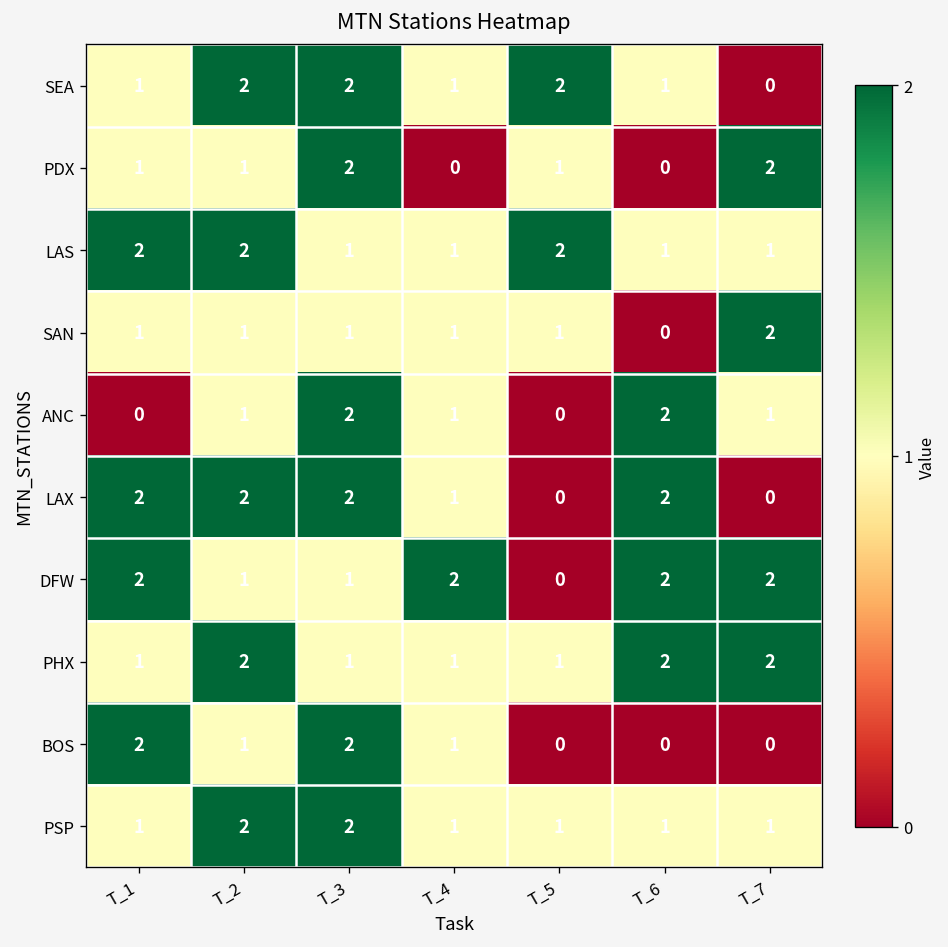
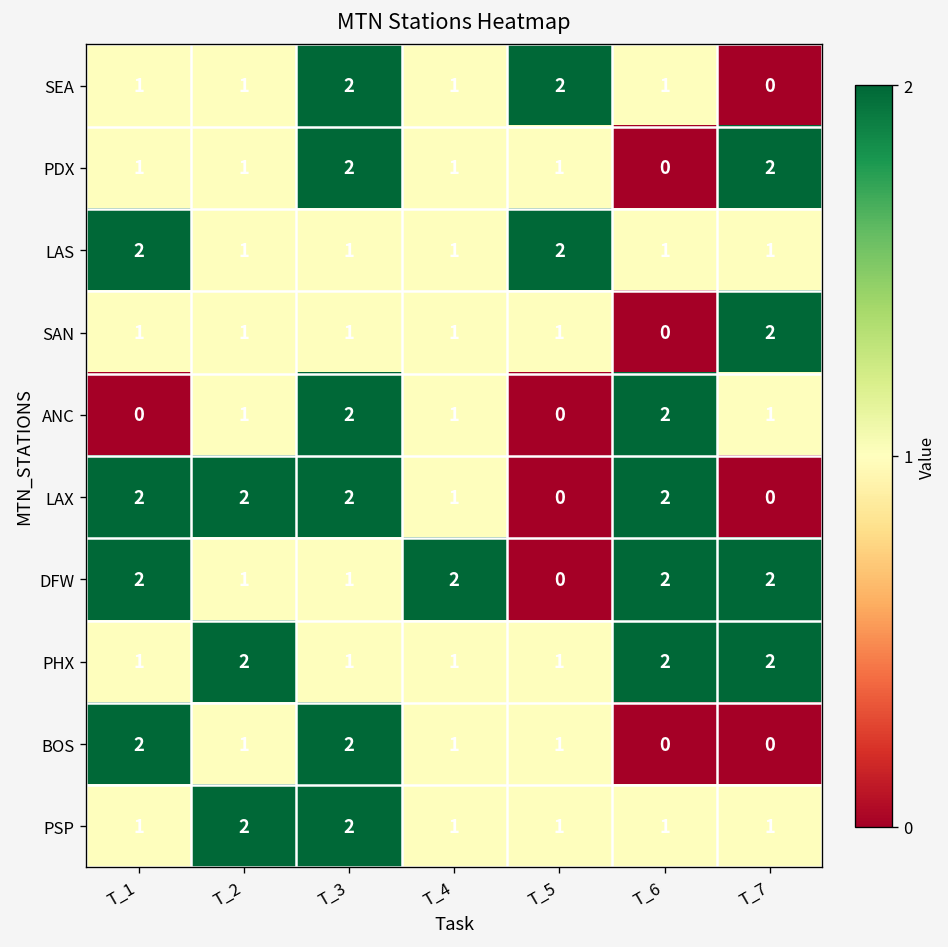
  {
    "SEA": {
      "T_1": 1,
-     "T_2": 2,
+     "T_2": 1,
      "T_3": 2,
      "T_4": 1,
      "T_5": 2,
      "T_6": 1,
      "T_7": 0
    },
    "PDX": {
      "T_1": 1,
      "T_2": 1,
      "T_3": 2,
-     "T_4": 0,
+     "T_4": 1,
      "T_5": 1,
      "T_6": 0,
      "T_7": 2
    },
    "LAS": {
      "T_1": 2,
-     "T_2": 2,
+     "T_2": 1,
      "T_3": 1,
      "T_4": 1,
      "T_5": 2,
      "T_6": 1,
      "T_7": 1
    },
    "SAN": {
      "T_1": 1,
      "T_2": 1,
      "T_3": 1,
      "T_4": 1,
      "T_5": 1,
      "T_6": 0,
      "T_7": 2
    },
    "ANC": {
      "T_1": 0,
      "T_2": 1,
      "T_3": 2,
      "T_4": 1,
      "T_5": 0,
      "T_6": 2,
      "T_7": 1
    },
    "LAX": {
      "T_1": 2,
      "T_2": 2,
      "T_3": 2,
      "T_4": 1,
      "T_5": 0,
      "T_6": 2,
      "T_7": 0
    },
    "DFW": {
      "T_1": 2,
      "T_2": 1,
      "T_3": 1,
      "T_4": 2,
      "T_5": 0,
      "T_6": 2,
      "T_7": 2
    },
    "PHX": {
      "T_1": 1,
      "T_2": 2,
      "T_3": 1,
      "T_4": 1,
      "T_5": 1,
      "T_6": 2,
      "T_7": 2
    },
    "BOS": {
      "T_1": 2,
      "T_2": 1,
      "T_3": 2,
      "T_4": 1,
-     "T_5": 0,
+     "T_5": 1,
      "T_6": 0,
      "T_7": 0
    },
    "PSP": {
      "T_1": 1,
      "T_2": 2,
      "T_3": 2,
      "T_4": 1,
      "T_5": 1,
      "T_6": 1,
      "T_7": 1
    }
  }
